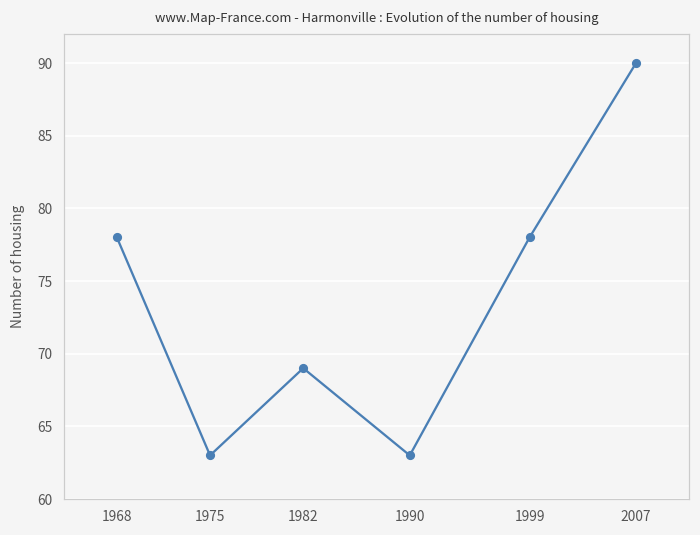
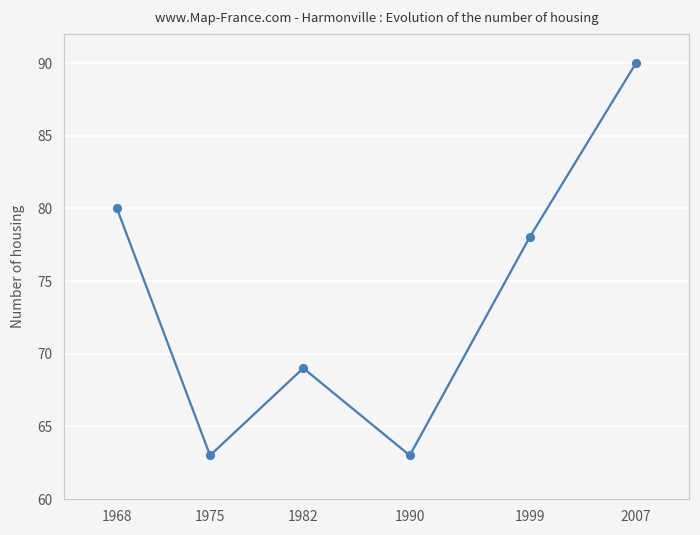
  {
-   "1968": 78,
+   "1968": 80,
    "1975": 63,
    "1982": 69,
    "1990": 63,
    "1999": 78,
    "2007": 90
  }
